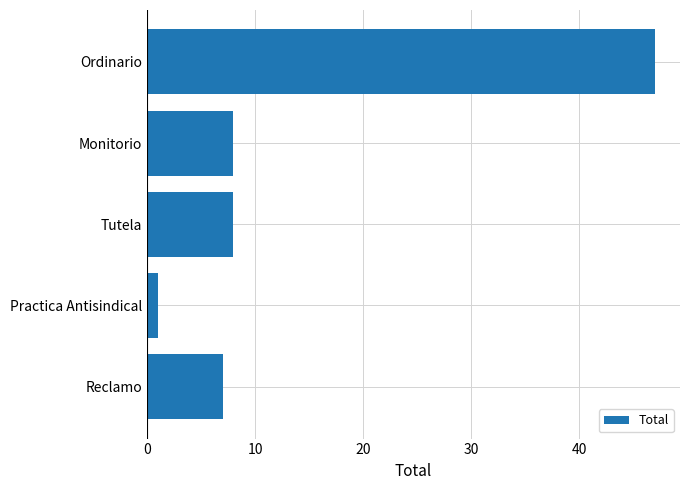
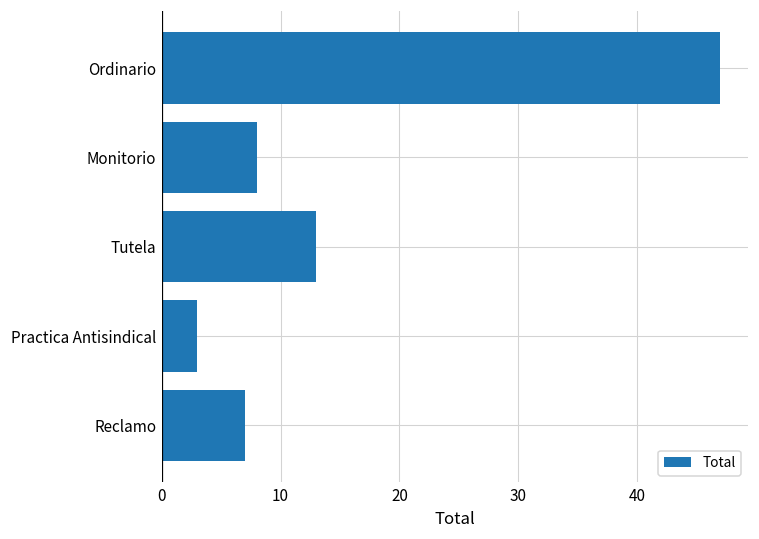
  {
    "Ordinario": 47,
    "Monitorio": 8,
-   "Tutela": 8,
-   "Practica Antisindical": 1,
+   "Tutela": 13,
+   "Practica Antisindical": 3,
    "Reclamo": 7
  }
